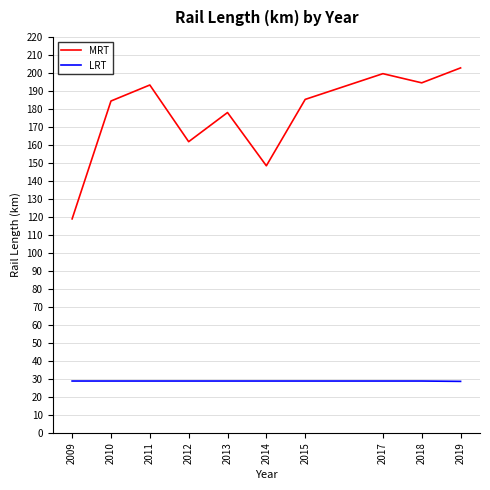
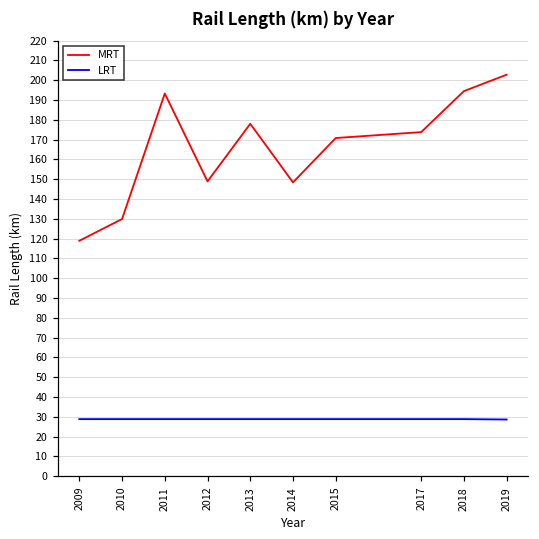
  {
    "MRT": {
      "2009": 119,
-     "2010": 184,
+     "2010": 130,
      "2011": 193,
-     "2012": 162,
+     "2012": 149,
      "2013": 178,
      "2014": 148,
-     "2015": 185,
-     "2017": 200,
+     "2015": 171,
+     "2017": 174,
      "2018": 195,
      "2019": 203
    },
    "LRT": {
      "2009": 29,
      "2010": 29,
      "2011": 29,
      "2012": 29,
      "2013": 29,
      "2014": 29,
      "2015": 29,
      "2017": 29,
      "2018": 29,
      "2019": 29
    }
  }
